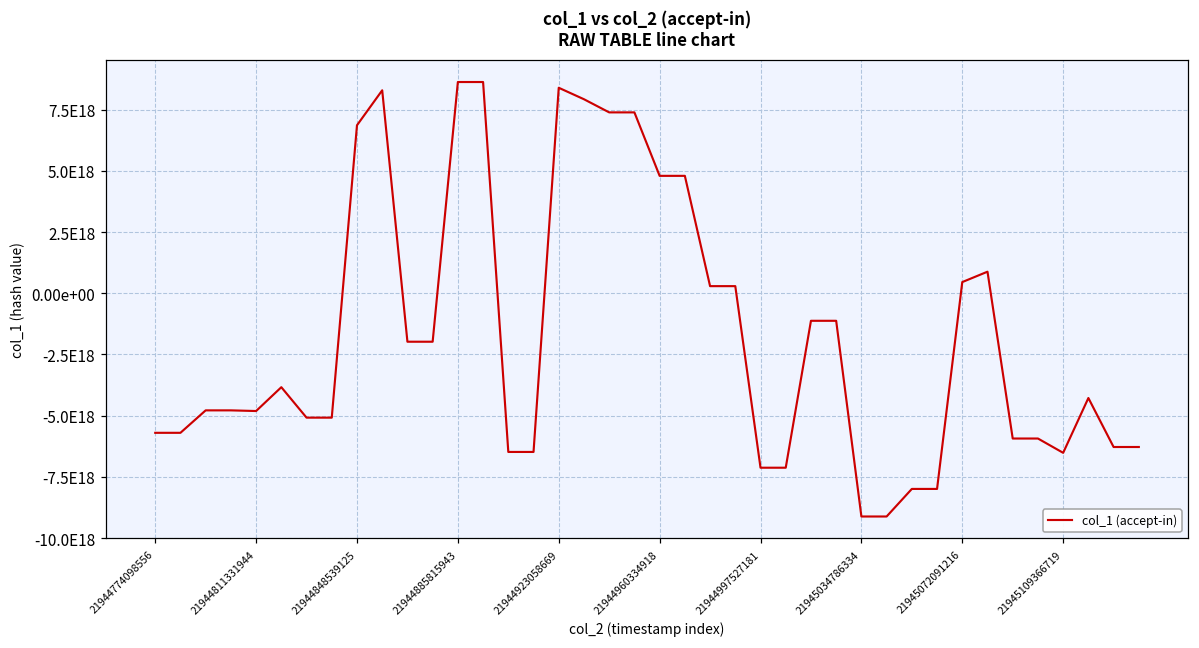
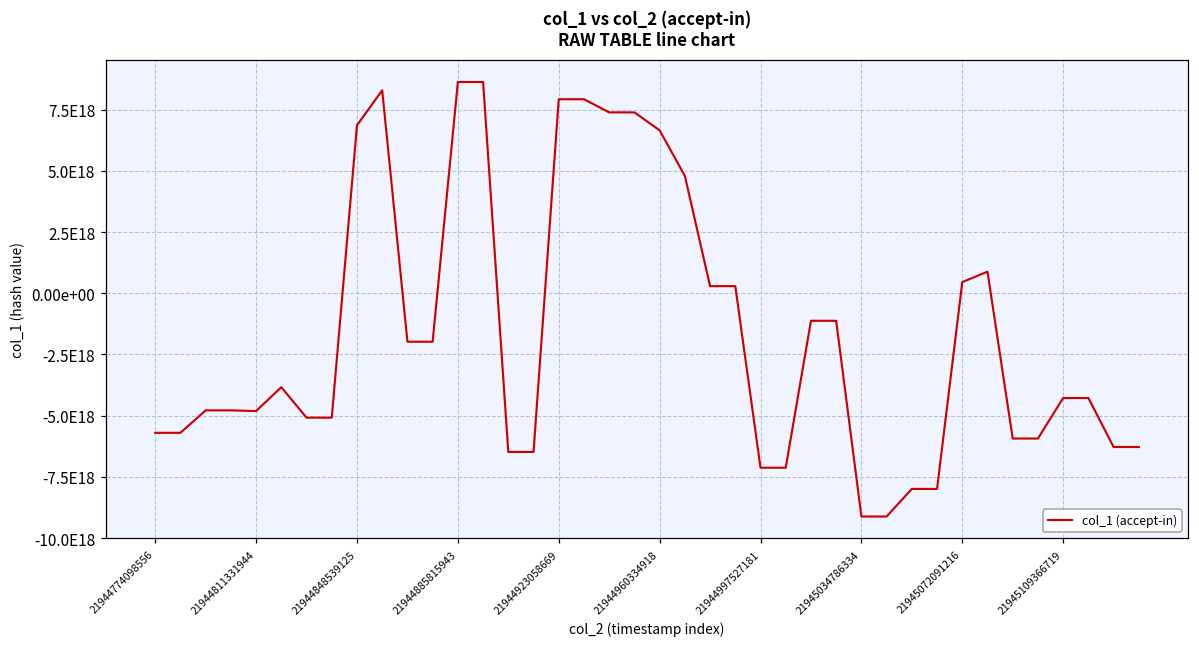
  {
    "21944774098556": -5700000000000000000,
    "21944811331944": -4800000000000000000,
    "21944848539125": 6900000000000000000,
    "21944885815943": 8600000000000000000,
-   "21944923058669": 8400000000000000000,
-   "21944960334918": 4800000000000000000,
+   "21944923058669": 7900000000000000000,
+   "21944960334918": 6700000000000000000,
    "21944997527181": -7100000000000000000,
    "21945034786334": -9100000000000000000,
    "21945072091216": 500000000000000000,
-   "21945109366719": -6500000000000000000
+   "21945109366719": -4300000000000000000
  }
